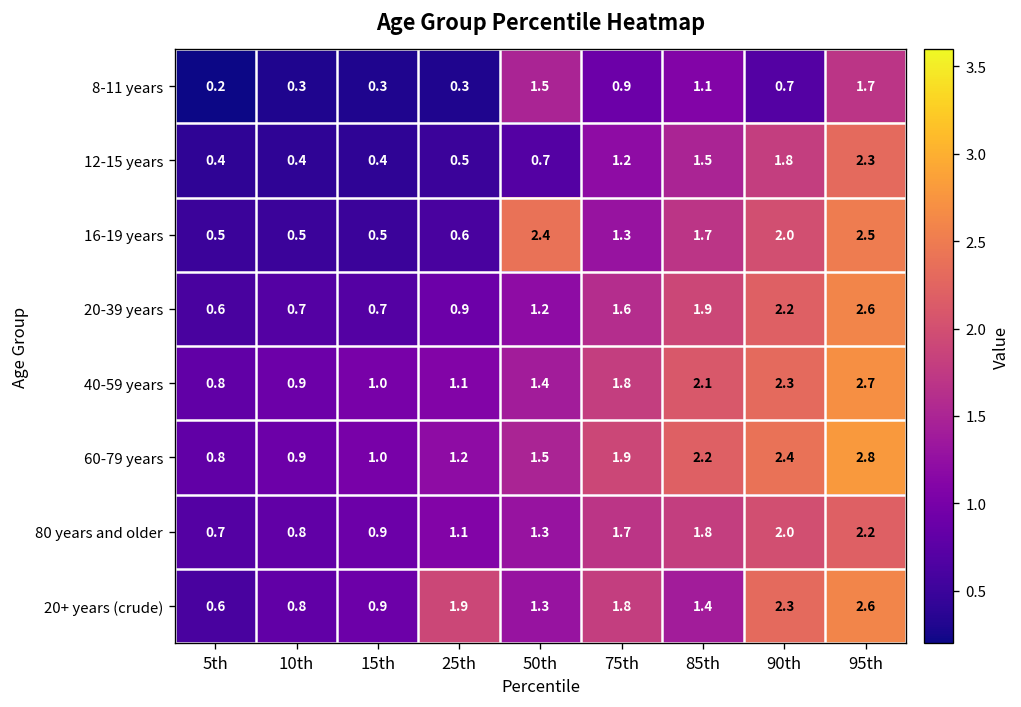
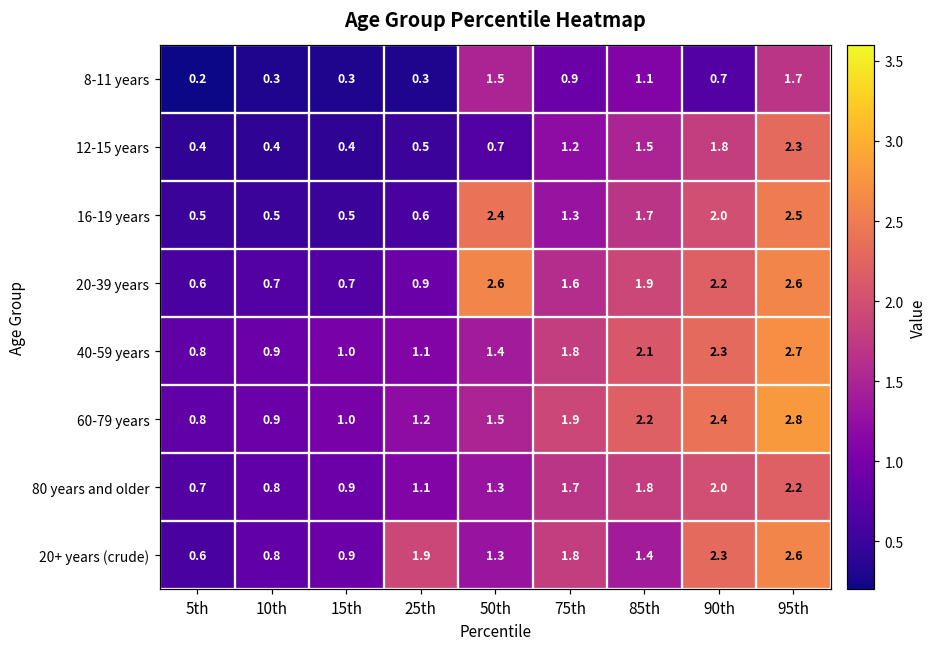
  {
    "8-11 years": {
      "5th": 0.2,
      "10th": 0.3,
      "15th": 0.3,
      "25th": 0.3,
      "50th": 1.5,
      "75th": 0.9,
      "85th": 1.1,
      "90th": 0.7,
      "95th": 1.7
    },
    "12-15 years": {
      "5th": 0.4,
      "10th": 0.4,
      "15th": 0.4,
      "25th": 0.5,
      "50th": 0.7,
      "75th": 1.2,
      "85th": 1.5,
      "90th": 1.8,
      "95th": 2.3
    },
    "16-19 years": {
      "5th": 0.5,
      "10th": 0.5,
      "15th": 0.5,
      "25th": 0.6,
      "50th": 2.4,
      "75th": 1.3,
      "85th": 1.7,
      "90th": 2.0,
      "95th": 2.5
    },
    "20-39 years": {
      "5th": 0.6,
      "10th": 0.7,
      "15th": 0.7,
      "25th": 0.9,
-     "50th": 1.2,
+     "50th": 2.6,
      "75th": 1.6,
      "85th": 1.9,
      "90th": 2.2,
      "95th": 2.6
    },
    "40-59 years": {
      "5th": 0.8,
      "10th": 0.9,
      "15th": 1.0,
      "25th": 1.1,
      "50th": 1.4,
      "75th": 1.8,
      "85th": 2.1,
      "90th": 2.3,
      "95th": 2.7
    },
    "60-79 years": {
      "5th": 0.8,
      "10th": 0.9,
      "15th": 1.0,
      "25th": 1.2,
      "50th": 1.5,
      "75th": 1.9,
      "85th": 2.2,
      "90th": 2.4,
      "95th": 2.8
    },
    "80 years and older": {
      "5th": 0.7,
      "10th": 0.8,
      "15th": 0.9,
      "25th": 1.1,
      "50th": 1.3,
      "75th": 1.7,
      "85th": 1.8,
      "90th": 2.0,
      "95th": 2.2
    },
    "20+ years (crude)": {
      "5th": 0.6,
      "10th": 0.8,
      "15th": 0.9,
      "25th": 1.9,
      "50th": 1.3,
      "75th": 1.8,
      "85th": 1.4,
      "90th": 2.3,
      "95th": 2.6
    }
  }
